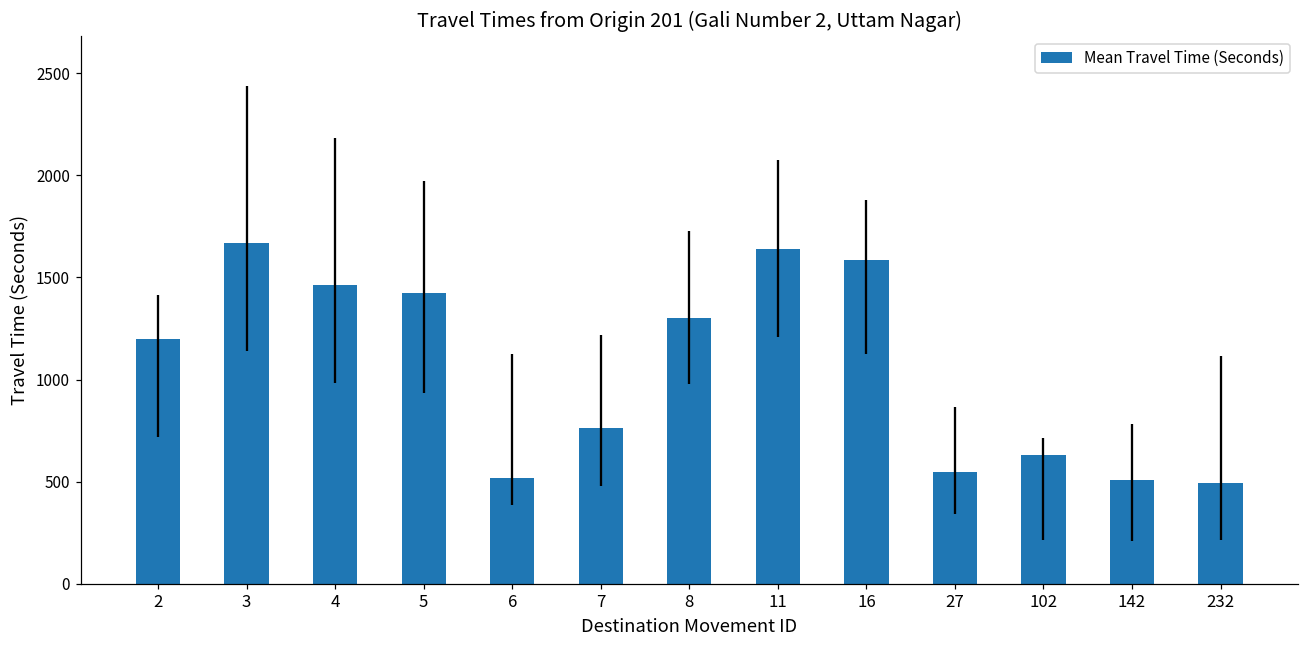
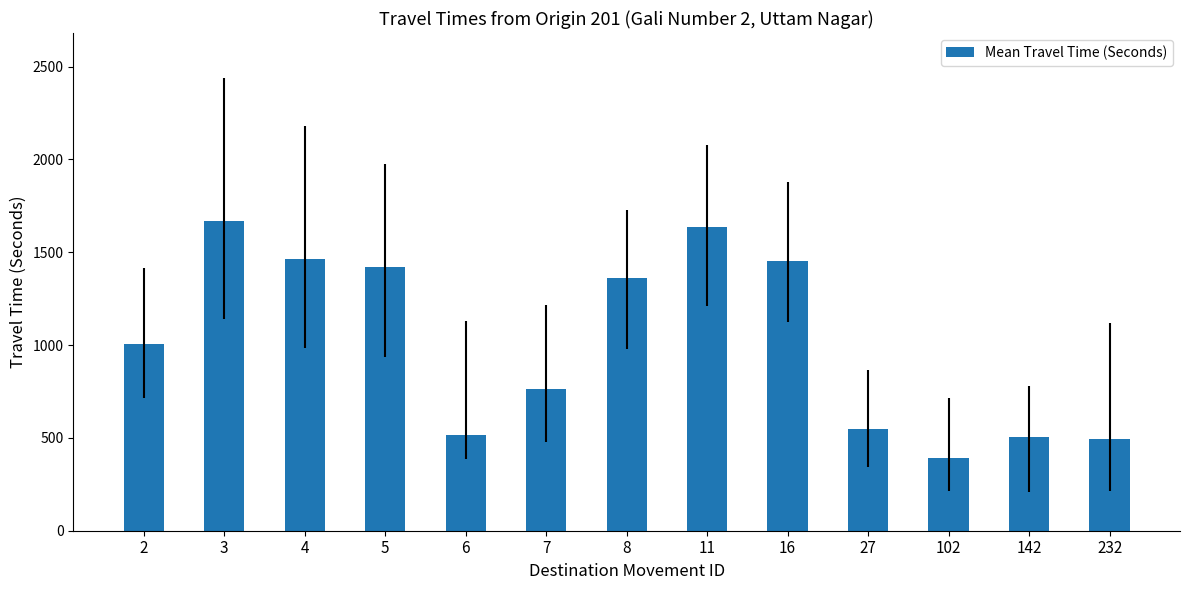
  {
-   "2": 1200,
+   "2": 1010,
    "3": 1670,
    "4": 1460,
    "5": 1420,
    "6": 520,
    "7": 760,
-   "8": 1300,
+   "8": 1360,
    "11": 1640,
-   "16": 1590,
+   "16": 1450,
    "27": 550,
-   "102": 630,
+   "102": 390,
    "142": 510,
    "232": 490
  }
